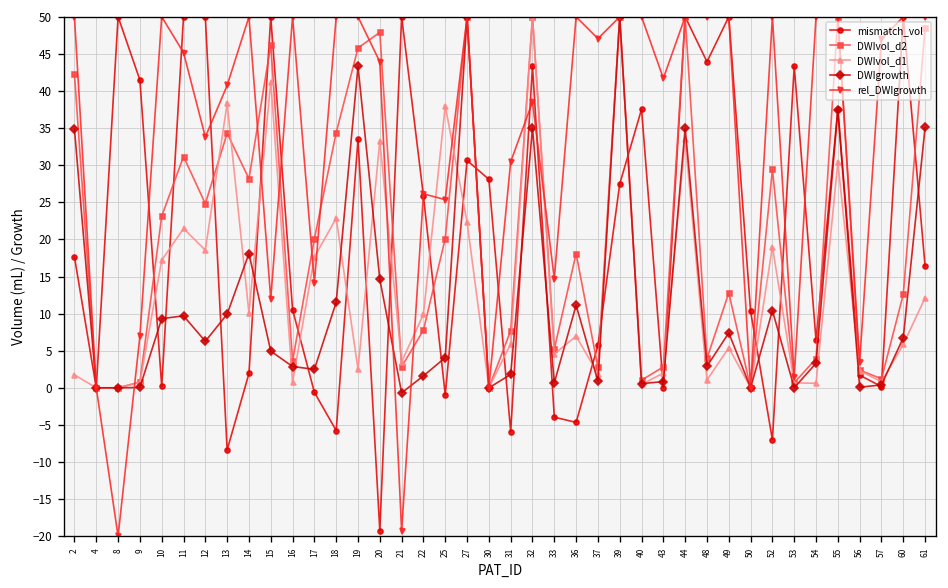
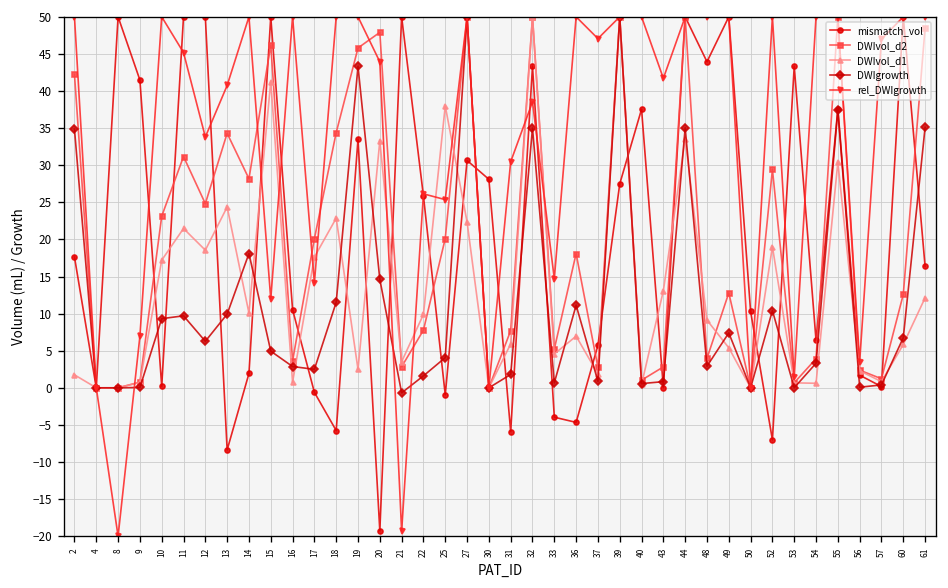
  {
    "DWIvol_d1": {
      "2": 2,
      "10": 17,
      "11": 21,
      "12": 19,
-     "13": 38,
+     "13": 24,
      "14": 10,
      "15": 41,
      "16": 1,
      "17": 18,
      "18": 23,
      "19": 2,
      "20": 33,
      "21": 4,
      "22": 10,
      "25": 38,
      "27": 22,
      "31": 6,
      "33": 5,
      "36": 7,
      "37": 2,
-     "43": 2,
+     "43": 13,
      "44": 34,
-     "48": 1,
+     "48": 9,
      "49": 5,
      "52": 19,
      "54": 1,
      "55": 30,
      "60": 6,
      "61": 12
    }
  }
